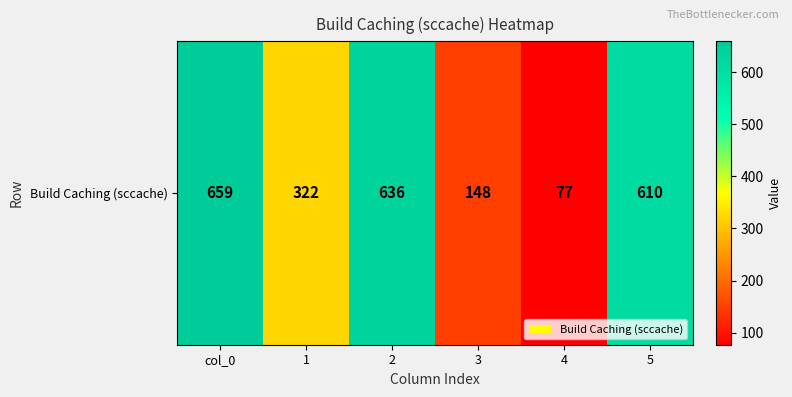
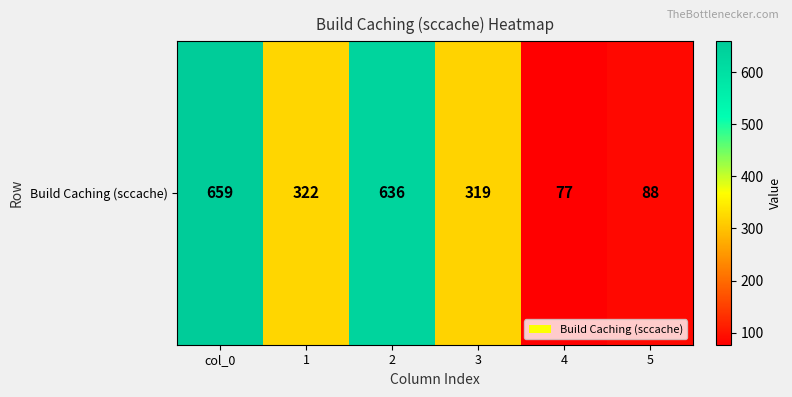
  {
    "Build Caching (sccache)": {
      "col_0": 659,
      "1": 322,
      "2": 636,
-     "3": 148,
+     "3": 319,
      "4": 77,
-     "5": 610
+     "5": 88
    }
  }
